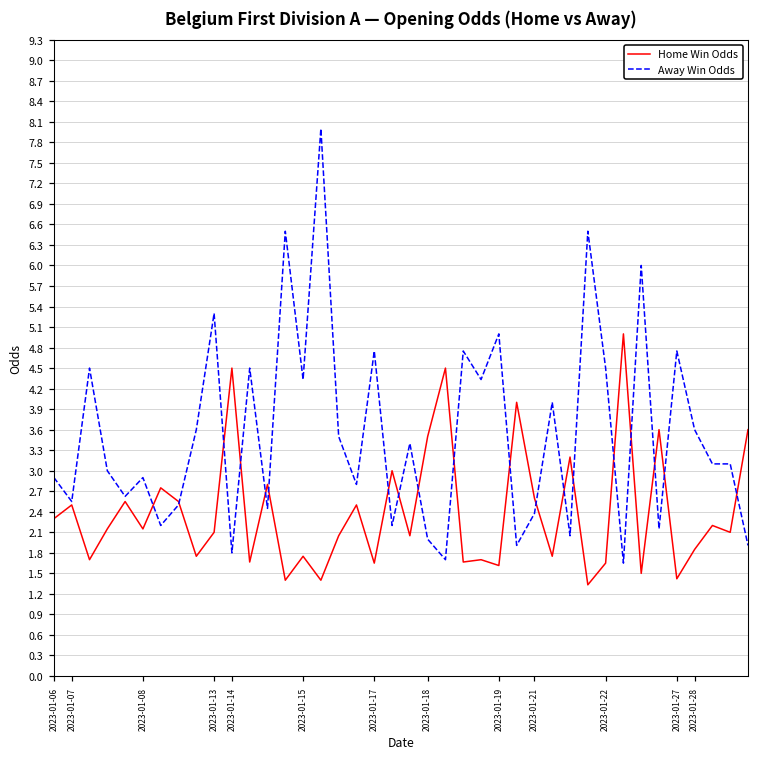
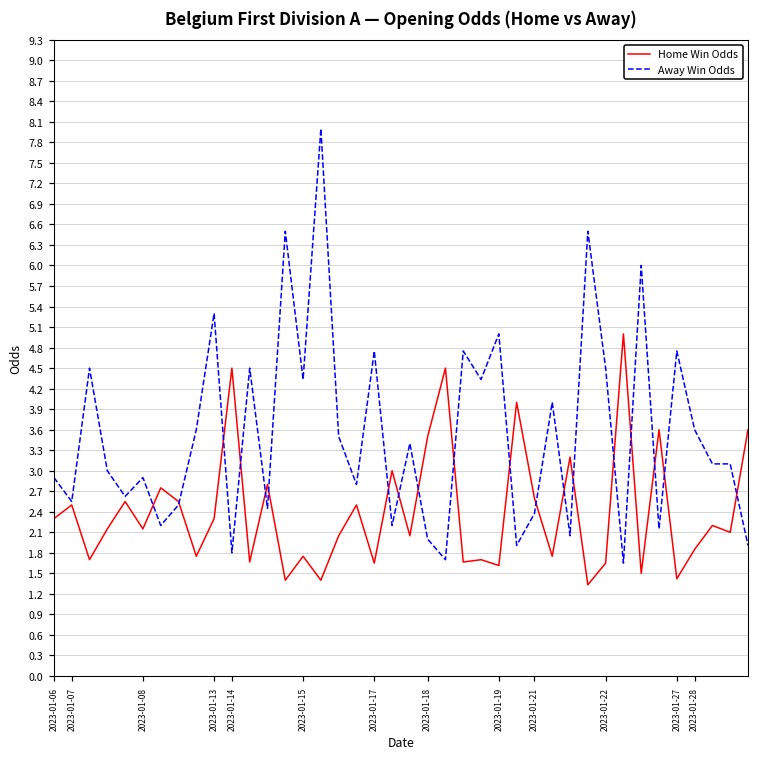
  {
    "Home Win Odds": {
      "2023-01-06": 2.3,
-     "2023-01-13": 2.1,
+     "2023-01-13": 2.3,
      "2023-01-27": 1.4
    },
    "Away Win Odds": {
      "2023-01-06": 2.9,
      "2023-01-13": 5.3,
      "2023-01-27": 4.8
    }
  }
